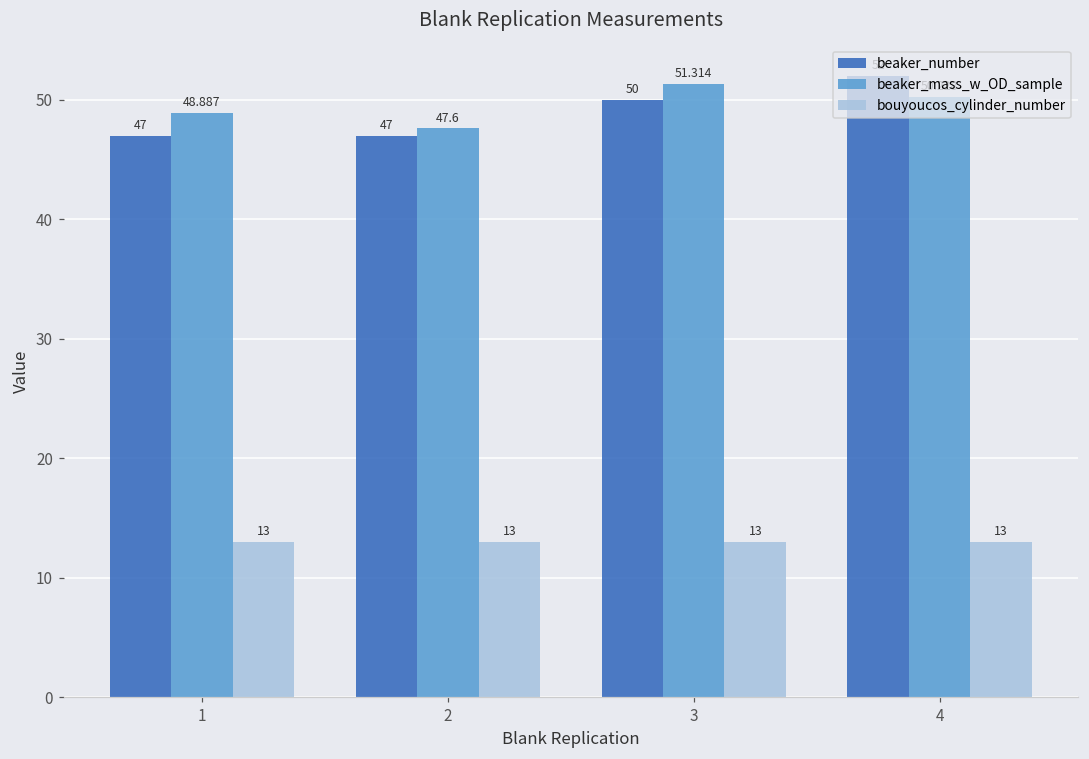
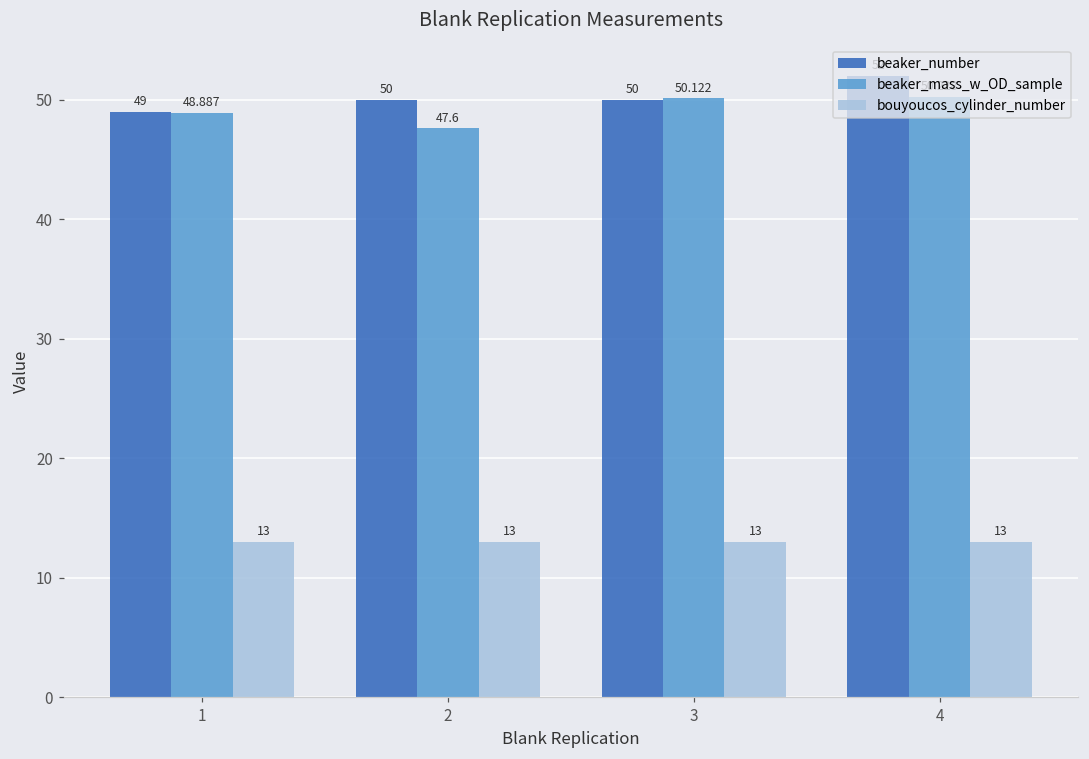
  {
    "beaker_number": {
-     "1": 47,
-     "2": 47,
+     "1": 49,
+     "2": 50,
      "3": 50
    },
    "beaker_mass_w_OD_sample": {
      "1": 48.887,
      "2": 47.6,
-     "3": 51.314
+     "3": 50.122
    },
    "bouyoucos_cylinder_number": {
      "1": 13,
      "2": 13,
      "3": 13,
      "4": 13
    }
  }
